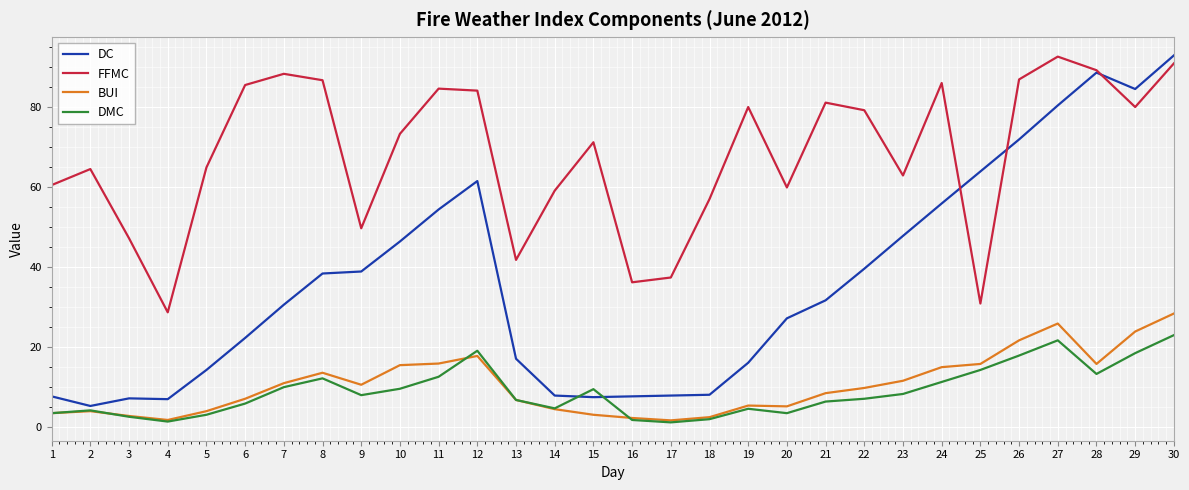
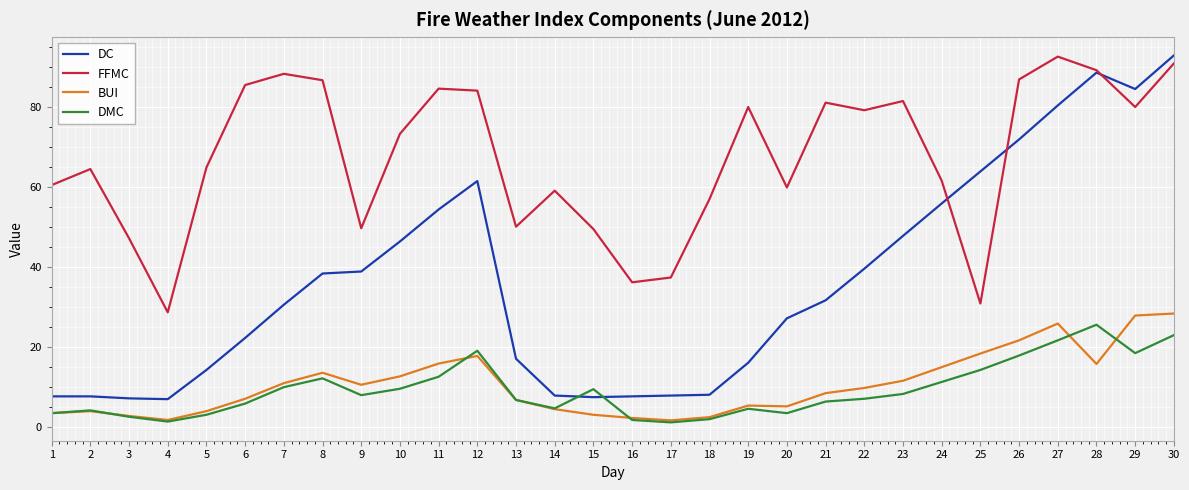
  {
    "DC": {
      "1": 8,
-     "2": 5,
+     "2": 8,
      "3": 7,
      "4": 7,
      "5": 14,
      "6": 22,
      "7": 31,
      "8": 38,
      "9": 39,
      "10": 46,
      "11": 54,
      "12": 61,
      "13": 17,
      "14": 8,
      "15": 7,
      "16": 8,
      "17": 8,
      "18": 8,
      "19": 16,
      "20": 27,
      "21": 32,
      "22": 40,
      "23": 48,
      "24": 56,
      "25": 64,
      "26": 72,
      "27": 80,
      "29": 84,
      "30": 93
    },
    "FFMC": {
      "1": 60,
      "2": 64,
      "3": 47,
      "4": 29,
      "5": 65,
      "6": 85,
      "7": 88,
      "8": 87,
      "9": 50,
      "10": 73,
      "11": 85,
      "12": 84,
-     "13": 42,
+     "13": 50,
      "14": 59,
-     "15": 71,
+     "15": 49,
      "16": 36,
      "17": 37,
      "18": 57,
      "19": 80,
      "20": 60,
      "21": 81,
      "22": 79,
-     "23": 63,
-     "24": 86,
+     "23": 81,
+     "24": 62,
      "25": 31,
      "26": 87,
      "27": 93,
      "29": 80,
      "30": 91
    },
    "BUI": {
      "5": 4,
      "6": 7,
      "7": 11,
      "8": 14,
      "9": 11,
-     "10": 15,
+     "10": 13,
      "11": 16,
      "12": 18,
      "15": 3,
      "19": 5,
      "20": 5,
      "21": 8,
      "22": 10,
      "23": 12,
      "24": 15,
-     "25": 16,
+     "25": 18,
      "26": 22,
      "27": 26,
      "28": 16,
-     "29": 24,
+     "29": 28,
      "30": 28
    },
    "DMC": {
      "5": 3,
      "6": 6,
      "7": 10,
      "8": 12,
      "9": 8,
      "10": 10,
      "11": 13,
      "12": 19,
      "15": 9,
      "19": 5,
      "20": 3,
      "21": 6,
      "22": 7,
      "23": 8,
      "24": 11,
      "25": 14,
      "26": 18,
      "27": 22,
-     "28": 13,
+     "28": 26,
      "29": 18,
      "30": 23
    }
  }
